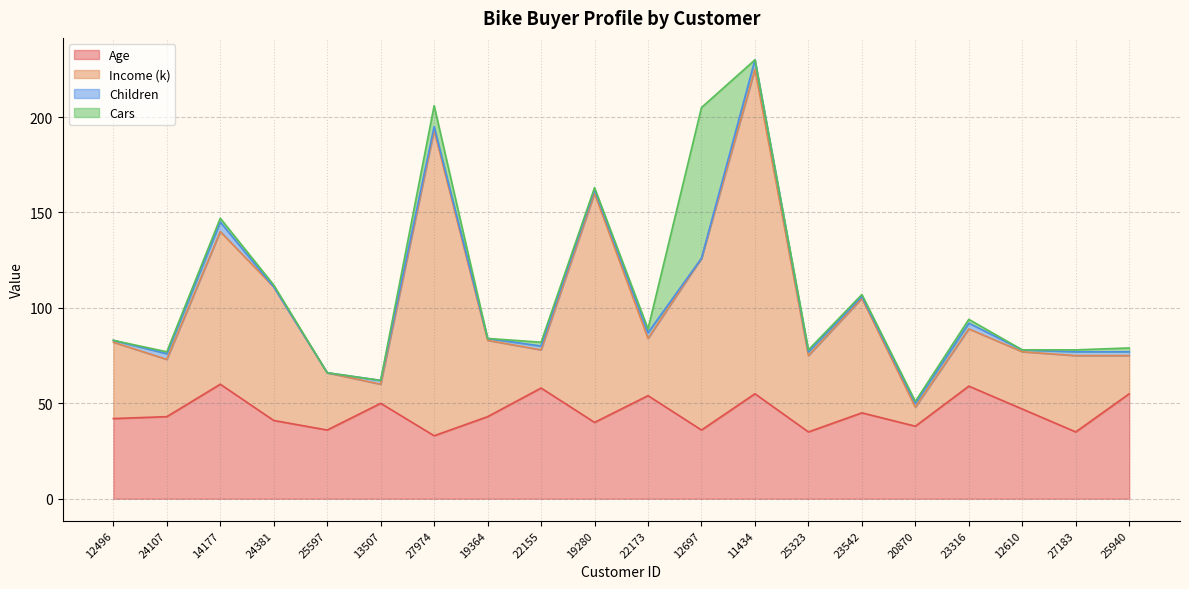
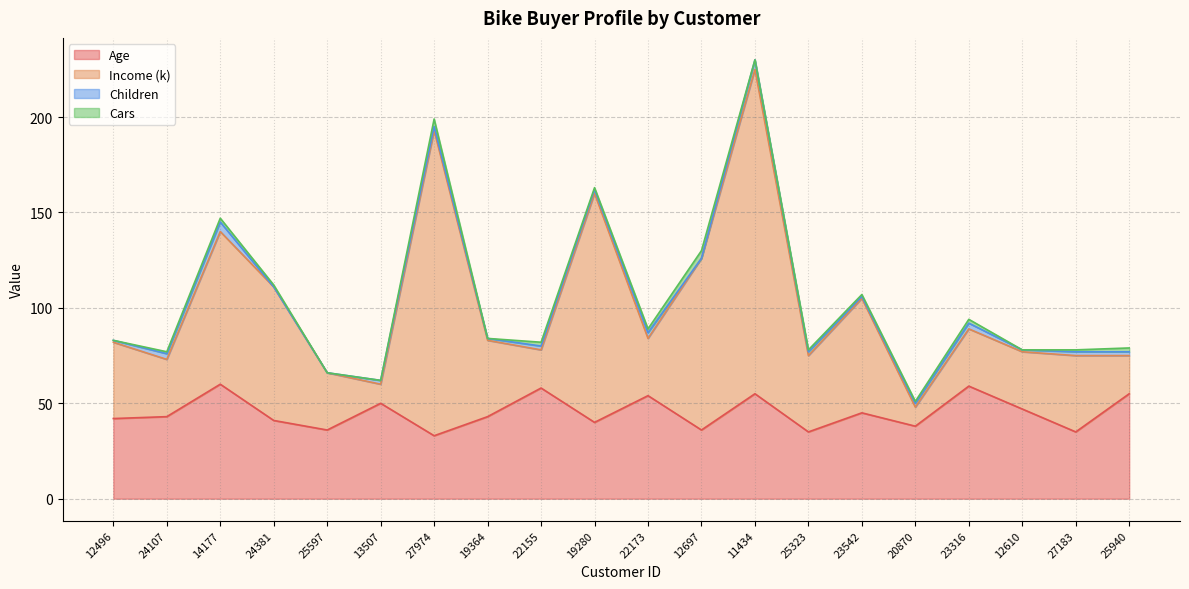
  {
    "Children": {
      "14177": 5,
      "27974": 2,
      "22155": 2,
      "22173": 3,
      "23316": 3,
      "25940": 2
    },
    "Cars": {
      "14177": 2,
-     "27974": 11,
+     "27974": 4,
      "22155": 2,
      "22173": 2,
-     "12697": 79,
+     "12697": 4,
      "23316": 2,
      "25940": 2
    }
  }
